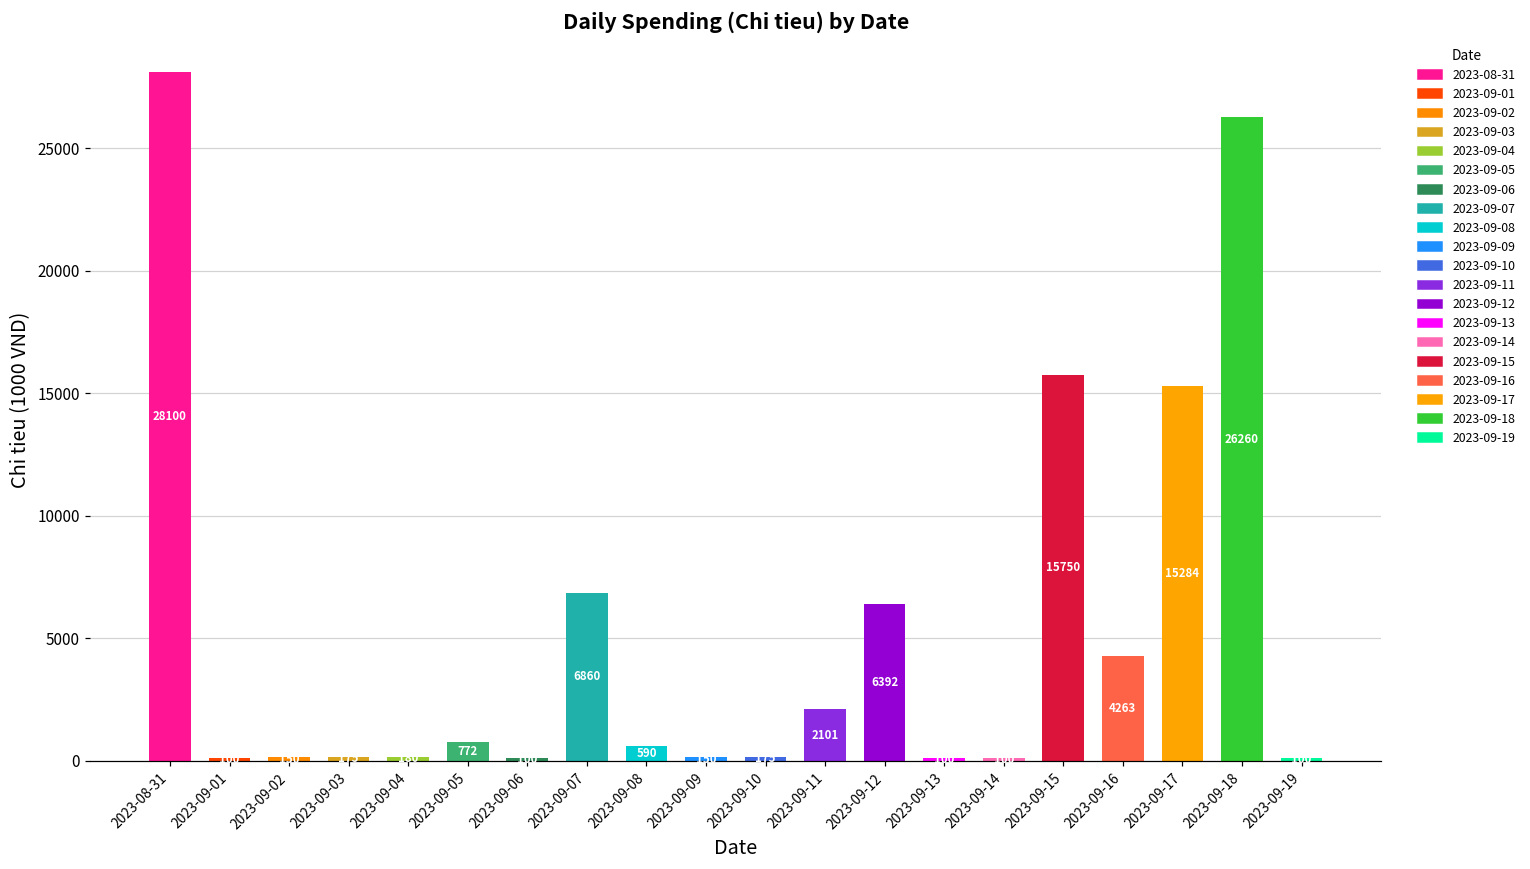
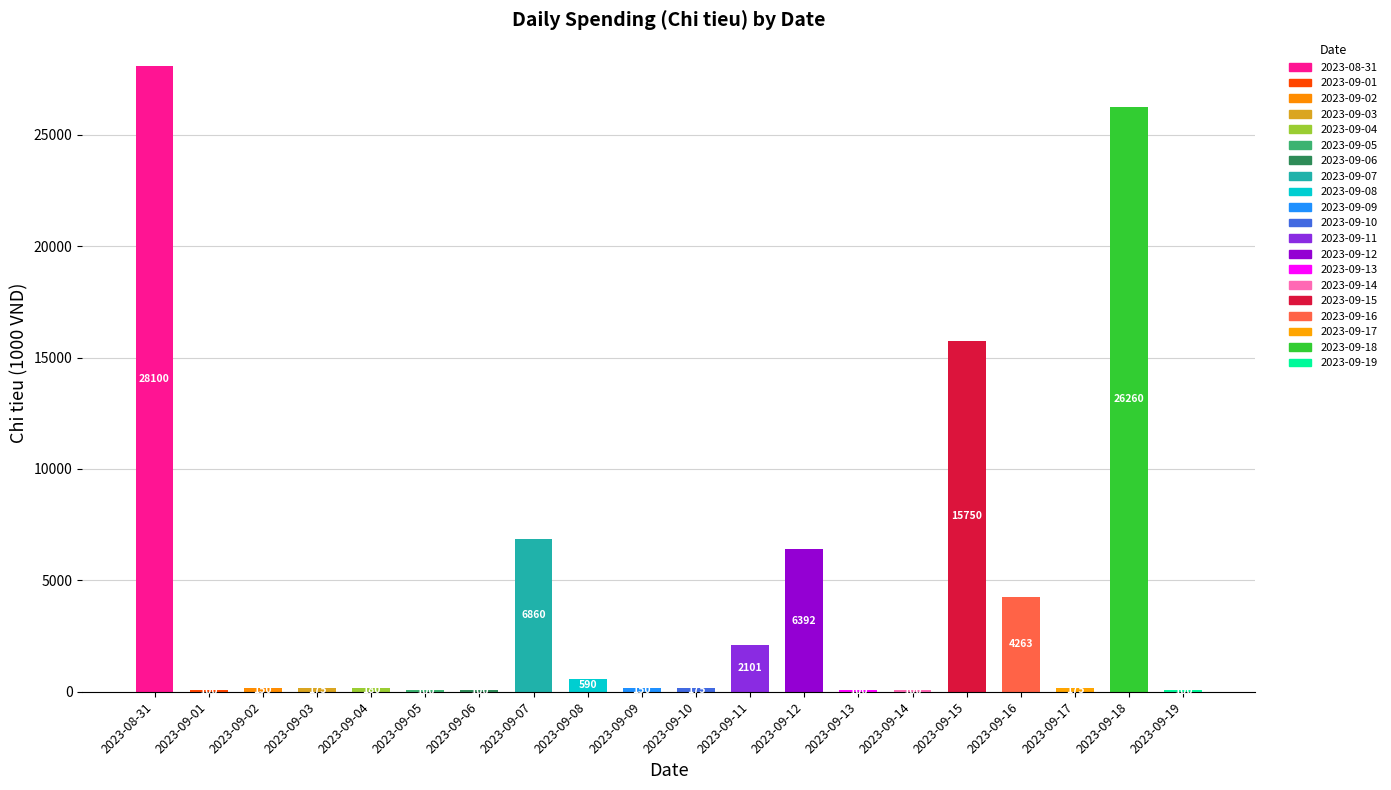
  {
    "2023-09-02": 200,
    "2023-09-03": 200,
    "2023-09-04": 200,
-   "2023-09-05": 800,
+   "2023-09-05": 100,
    "2023-09-09": 200,
    "2023-09-10": 200,
-   "2023-09-17": 15300
+   "2023-09-17": 200
  }
